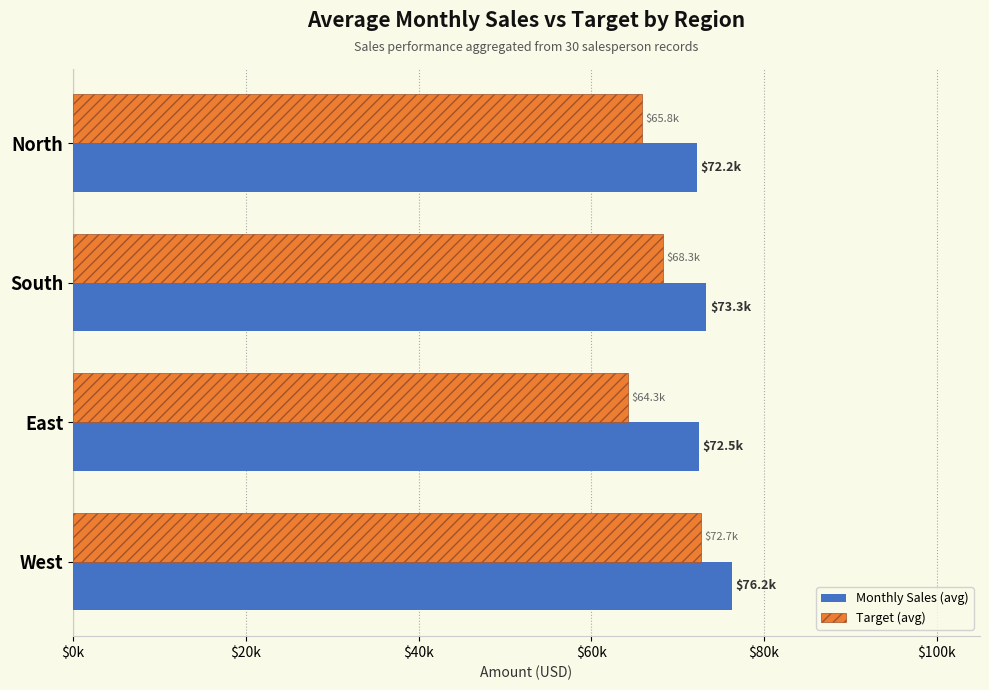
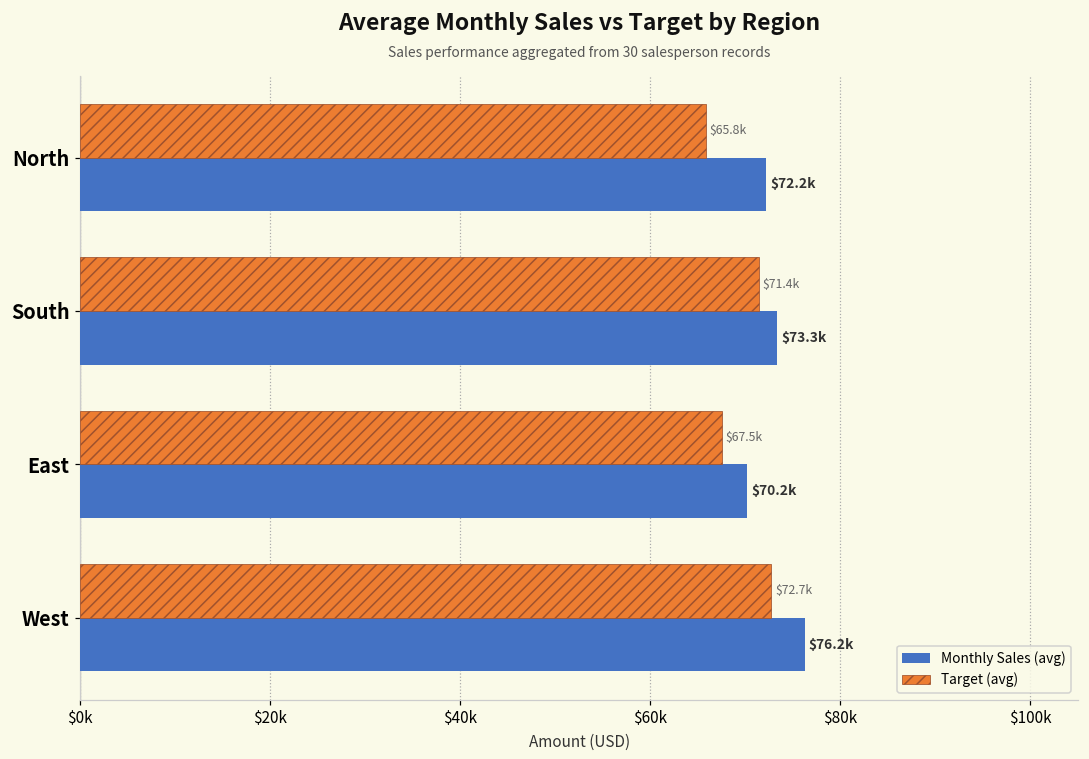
  {
    "Monthly Sales (avg)": {
      "North": "$72.2k",
      "South": "$73.3k",
-     "East": "$72.5k",
+     "East": "$70.2k",
      "West": "$76.2k"
    },
    "Target (avg)": {
      "North": "$65.8k",
-     "South": "$68.3k",
-     "East": "$64.3k",
+     "South": "$71.4k",
+     "East": "$67.5k",
      "West": "$72.7k"
    }
  }
